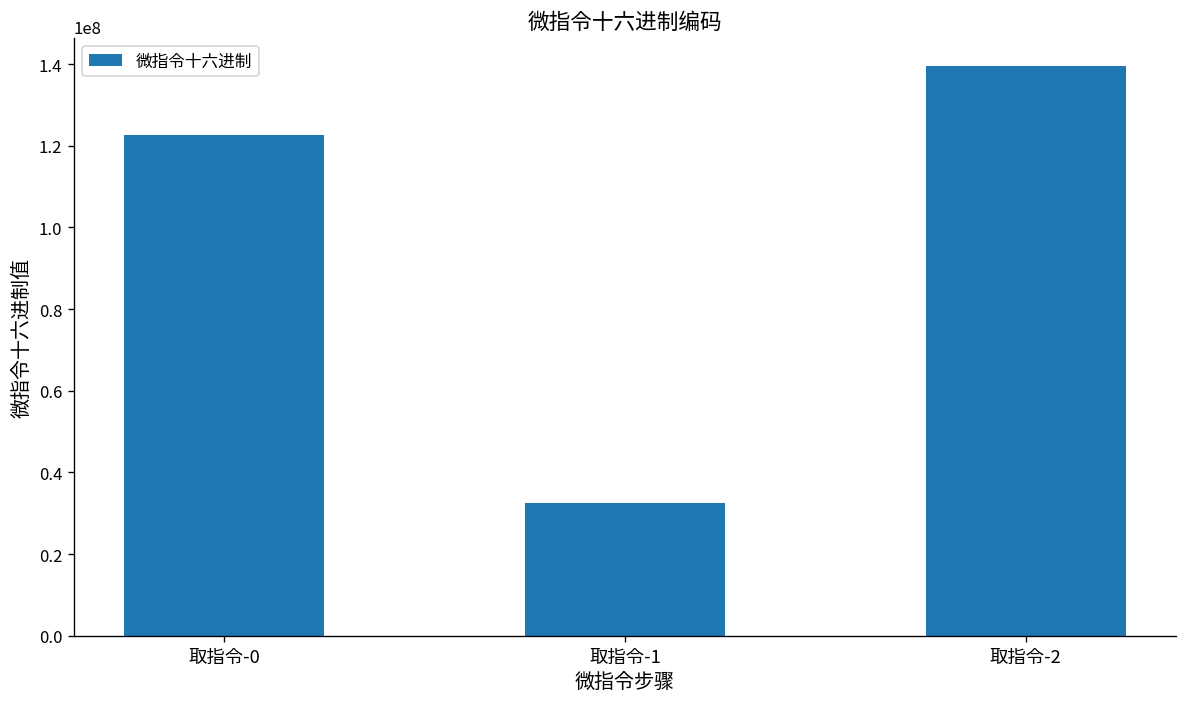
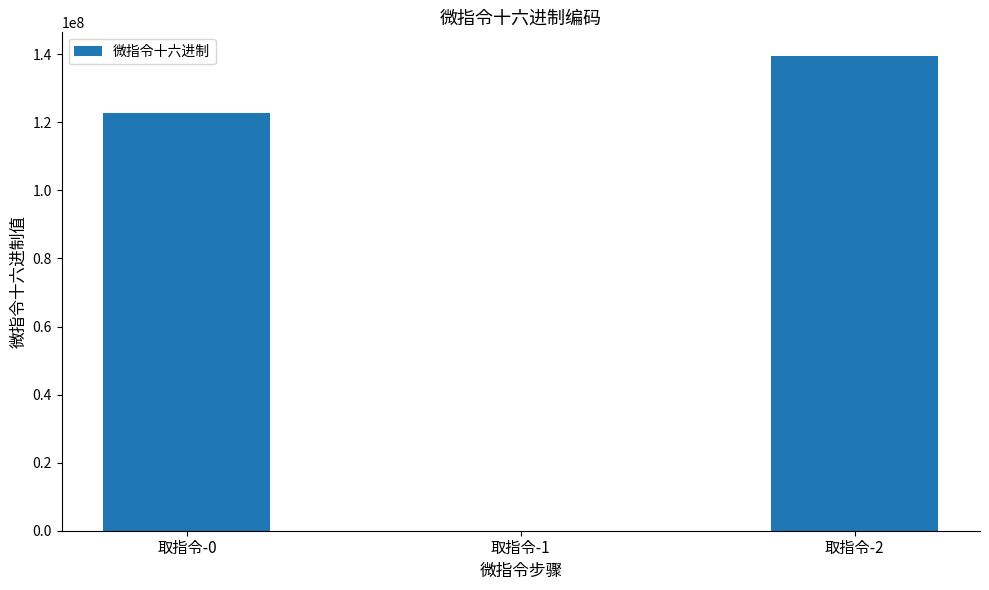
  {
    "取指令-0": 123000000,
-   "取指令-1": 33000000,
+   "取指令-1": 0,
    "取指令-2": 139000000
  }
